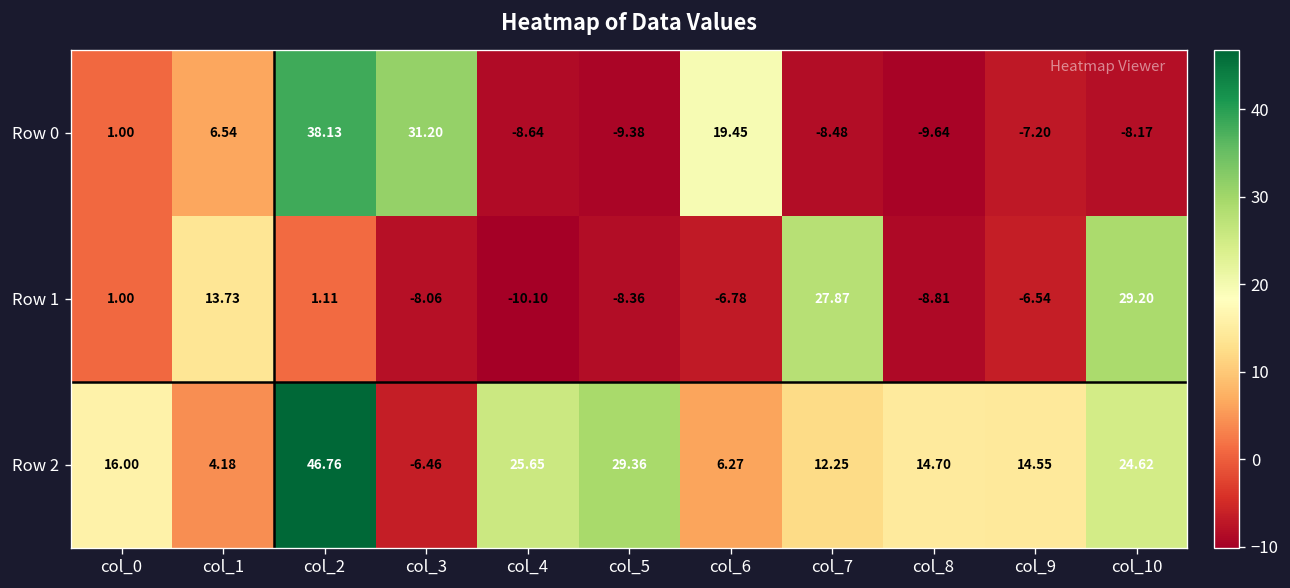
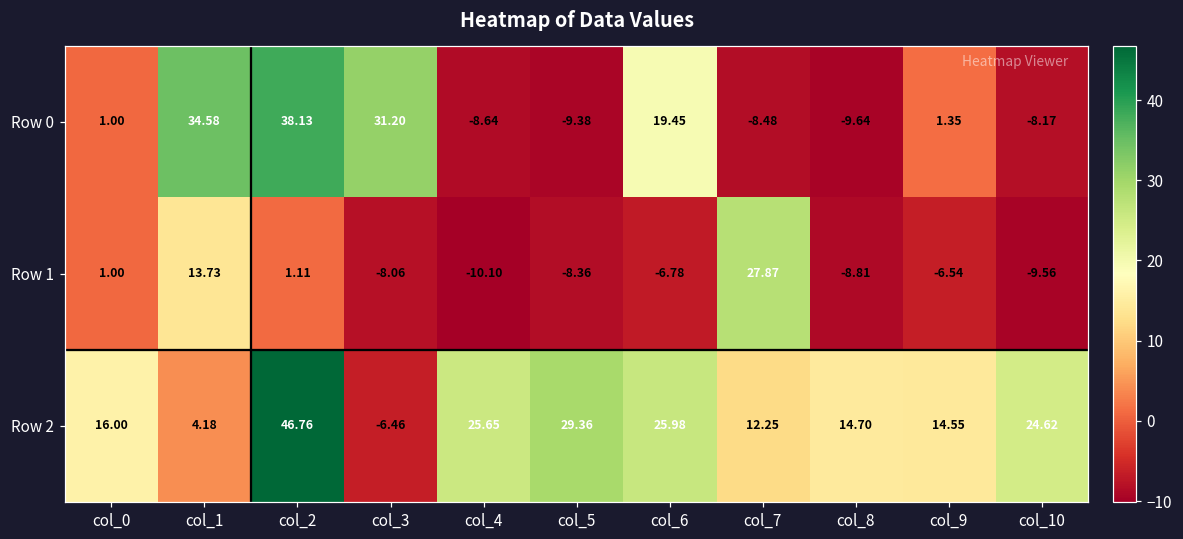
  {
    "Row 0": {
      "col_0": 1.00,
-     "col_1": 6.54,
+     "col_1": 34.58,
      "col_2": 38.13,
      "col_3": 31.20,
      "col_4": -8.64,
      "col_5": -9.38,
      "col_6": 19.45,
      "col_7": -8.48,
      "col_8": -9.64,
-     "col_9": -7.20
+     "col_9": 1.35
    },
    "Row 1": {
      "col_0": 1.00,
      "col_1": 13.73,
      "col_2": 1.11,
      "col_3": -8.06,
      "col_4": -10.10,
      "col_5": -8.36,
      "col_6": -6.78,
      "col_7": 27.87,
      "col_8": -8.81,
      "col_9": -6.54,
-     "col_10": 29.20
+     "col_10": -9.56
    },
    "Row 2": {
      "col_0": 16.00,
      "col_1": 4.18,
      "col_2": 46.76,
      "col_3": -6.46,
      "col_4": 25.65,
      "col_5": 29.36,
-     "col_6": 6.27,
+     "col_6": 25.98,
      "col_7": 12.25,
      "col_8": 14.70,
      "col_9": 14.55,
      "col_10": 24.62
    }
  }
